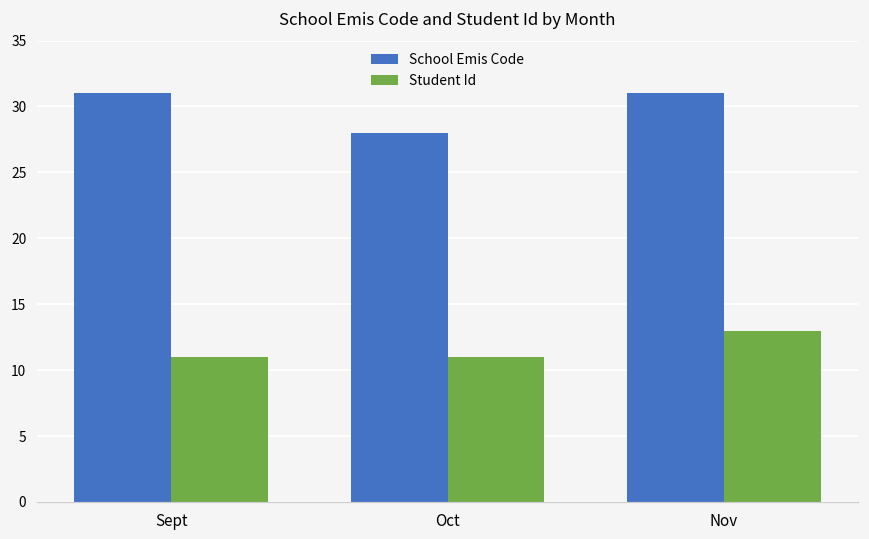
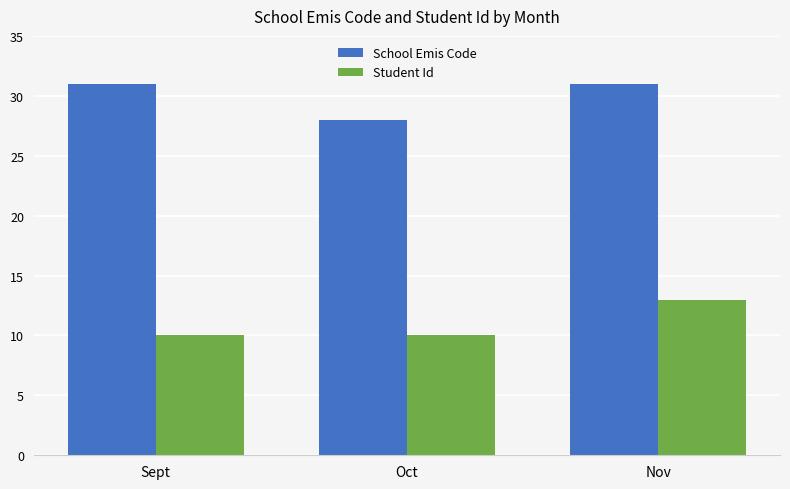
  {
    "School Emis Code": {
      "Sept": 31,
      "Oct": 28,
      "Nov": 31
    },
    "Student Id": {
-     "Sept": 11,
-     "Oct": 11,
+     "Sept": 10,
+     "Oct": 10,
      "Nov": 13
    }
  }
